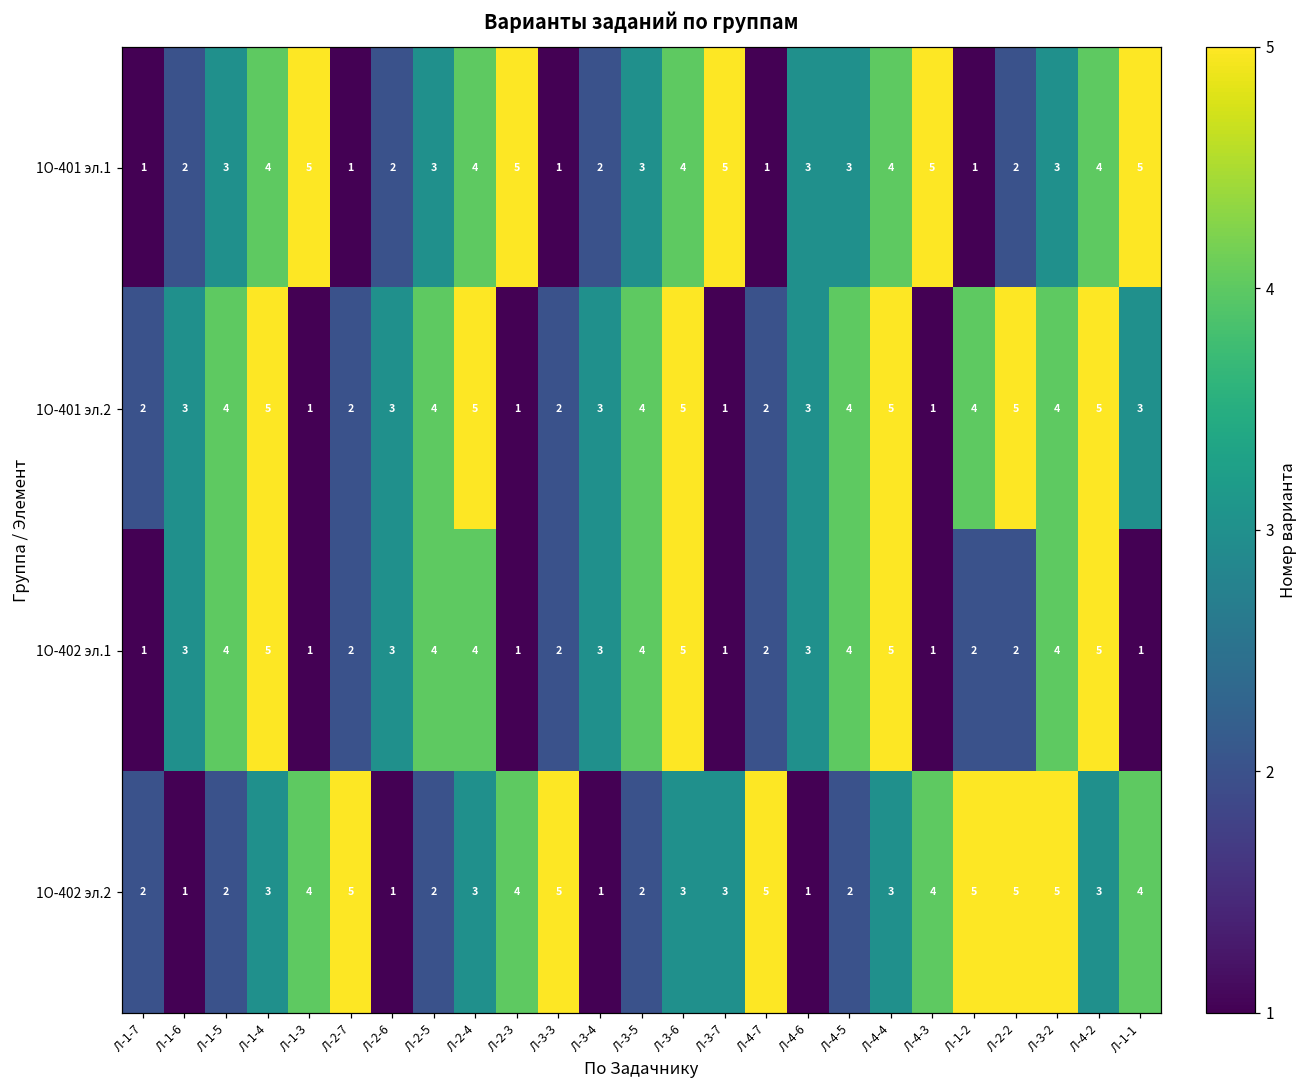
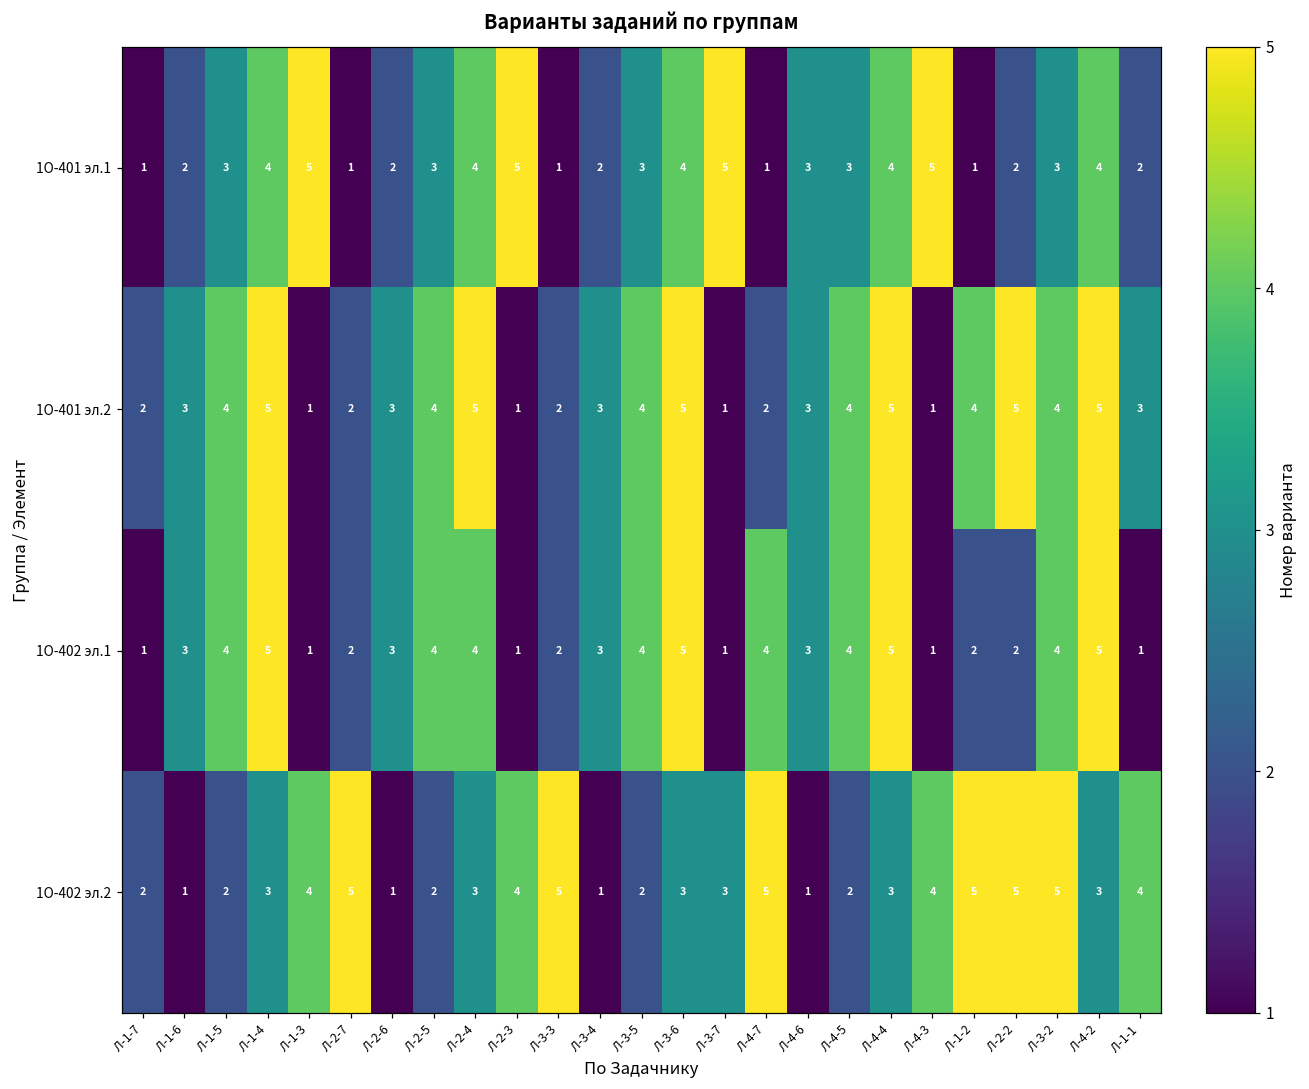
  {
    "1О-401 эл.1": {
      "Л-1-7": 1,
      "Л-1-6": 2,
      "Л-1-5": 3,
      "Л-1-4": 4,
      "Л-1-3": 5,
      "Л-2-7": 1,
      "Л-2-6": 2,
      "Л-2-5": 3,
      "Л-2-4": 4,
      "Л-2-3": 5,
      "Л-3-3": 1,
      "Л-3-4": 2,
      "Л-3-5": 3,
      "Л-3-6": 4,
      "Л-3-7": 5,
      "Л-4-7": 1,
      "Л-4-6": 3,
      "Л-4-5": 3,
      "Л-4-4": 4,
      "Л-4-3": 5,
      "Л-1-2": 1,
      "Л-2-2": 2,
      "Л-3-2": 3,
      "Л-4-2": 4,
-     "Л-1-1": 5
+     "Л-1-1": 2
    },
    "1О-401 эл.2": {
      "Л-1-7": 2,
      "Л-1-6": 3,
      "Л-1-5": 4,
      "Л-1-4": 5,
      "Л-1-3": 1,
      "Л-2-7": 2,
      "Л-2-6": 3,
      "Л-2-5": 4,
      "Л-2-4": 5,
      "Л-2-3": 1,
      "Л-3-3": 2,
      "Л-3-4": 3,
      "Л-3-5": 4,
      "Л-3-6": 5,
      "Л-3-7": 1,
      "Л-4-7": 2,
      "Л-4-6": 3,
      "Л-4-5": 4,
      "Л-4-4": 5,
      "Л-4-3": 1,
      "Л-1-2": 4,
      "Л-2-2": 5,
      "Л-3-2": 4,
      "Л-4-2": 5,
      "Л-1-1": 3
    },
    "1О-402 эл.1": {
      "Л-1-7": 1,
      "Л-1-6": 3,
      "Л-1-5": 4,
      "Л-1-4": 5,
      "Л-1-3": 1,
      "Л-2-7": 2,
      "Л-2-6": 3,
      "Л-2-5": 4,
      "Л-2-4": 4,
      "Л-2-3": 1,
      "Л-3-3": 2,
      "Л-3-4": 3,
      "Л-3-5": 4,
      "Л-3-6": 5,
      "Л-3-7": 1,
-     "Л-4-7": 2,
+     "Л-4-7": 4,
      "Л-4-6": 3,
      "Л-4-5": 4,
      "Л-4-4": 5,
      "Л-4-3": 1,
      "Л-1-2": 2,
      "Л-2-2": 2,
      "Л-3-2": 4,
      "Л-4-2": 5,
      "Л-1-1": 1
    },
    "1О-402 эл.2": {
      "Л-1-7": 2,
      "Л-1-6": 1,
      "Л-1-5": 2,
      "Л-1-4": 3,
      "Л-1-3": 4,
      "Л-2-7": 5,
      "Л-2-6": 1,
      "Л-2-5": 2,
      "Л-2-4": 3,
      "Л-2-3": 4,
      "Л-3-3": 5,
      "Л-3-4": 1,
      "Л-3-5": 2,
      "Л-3-6": 3,
      "Л-3-7": 3,
      "Л-4-7": 5,
      "Л-4-6": 1,
      "Л-4-5": 2,
      "Л-4-4": 3,
      "Л-4-3": 4,
      "Л-1-2": 5,
      "Л-2-2": 5,
      "Л-3-2": 5,
      "Л-4-2": 3,
      "Л-1-1": 4
    }
  }
